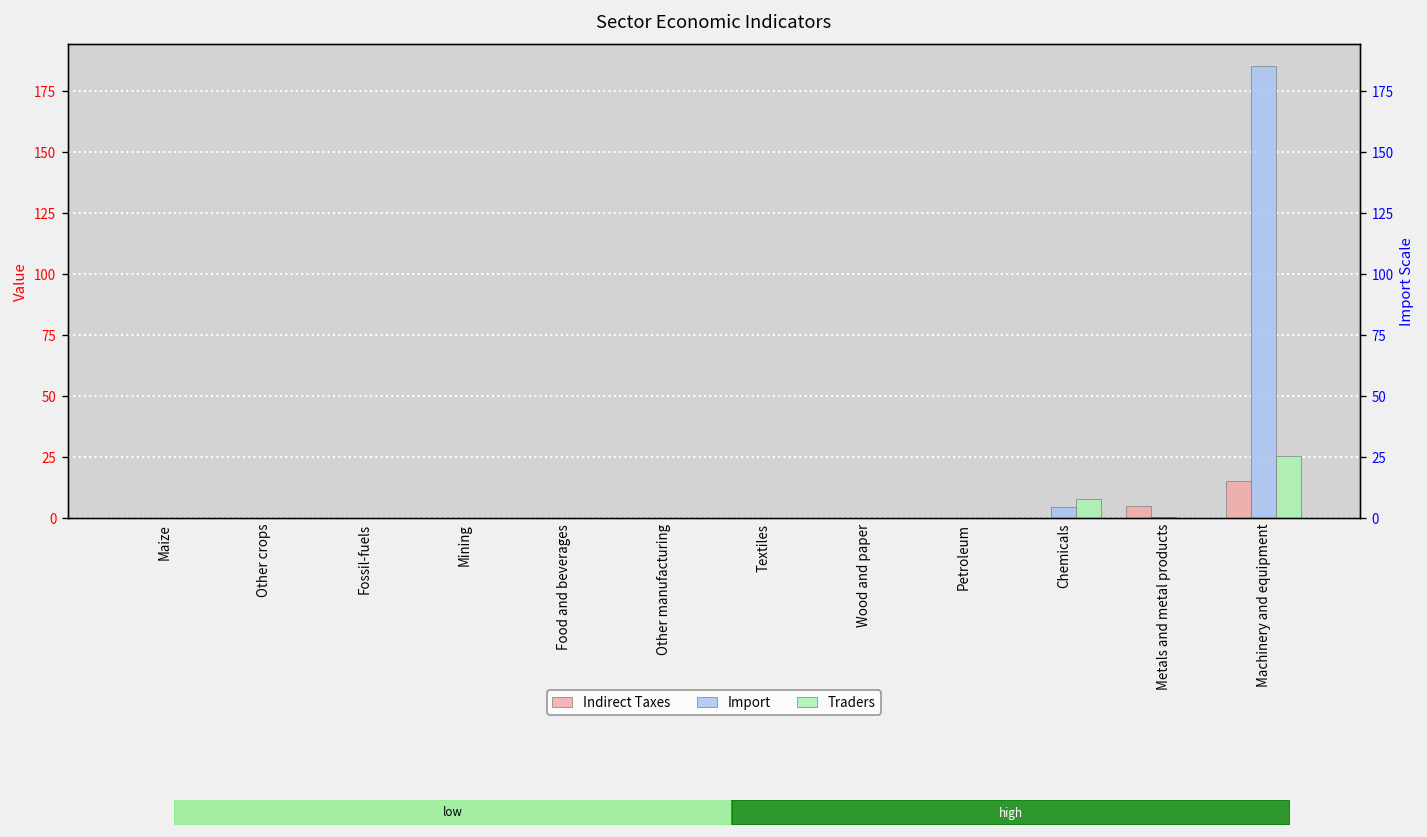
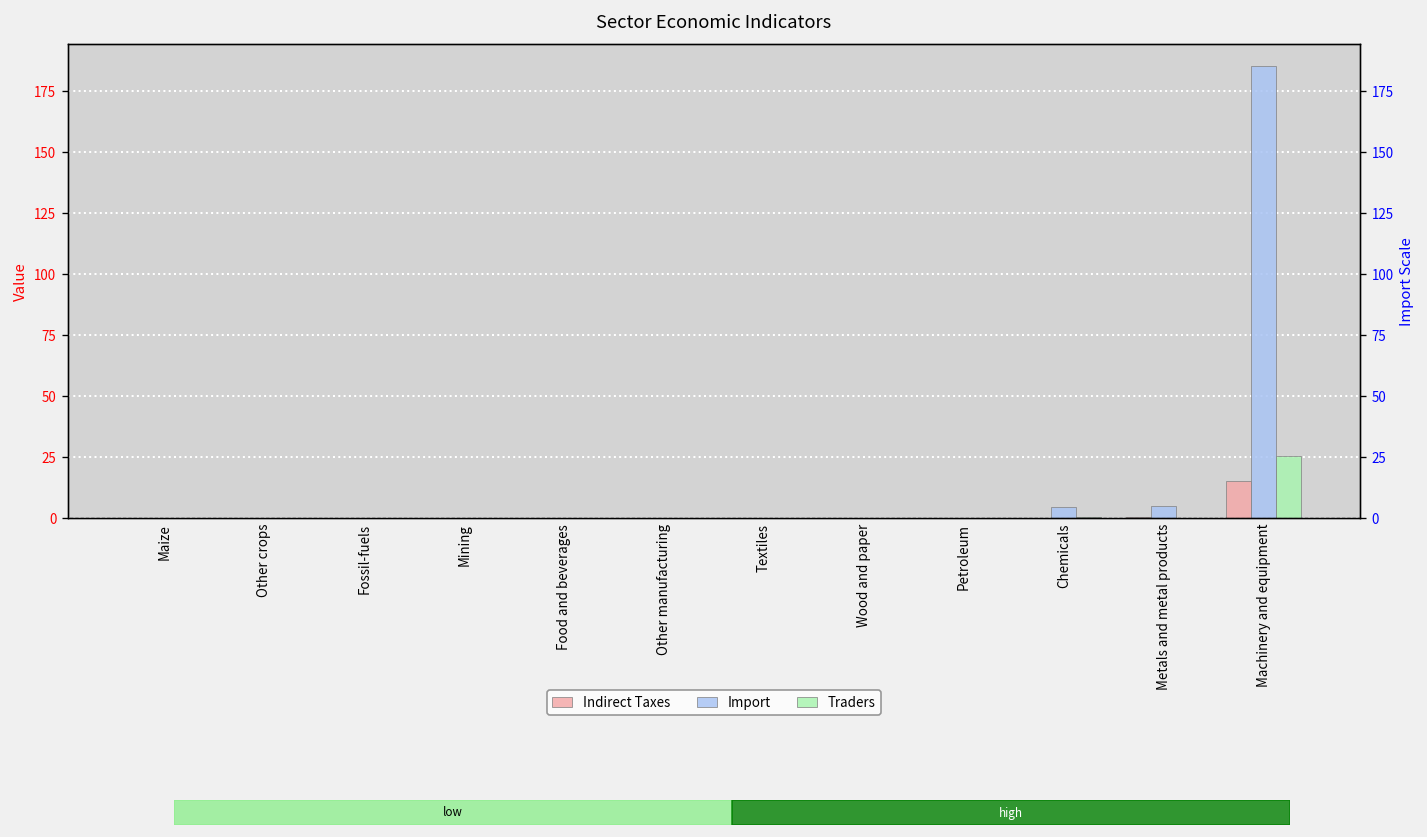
  {
    "Indirect Taxes": {
-     "Metals and metal products": 5,
+     "Metals and metal products": 0,
      "Machinery and equipment": 15
    },
    "Import": {
      "Chemicals": 4,
-     "Metals and metal products": 0,
+     "Metals and metal products": 5,
      "Machinery and equipment": 185
    },
    "Traders": {
-     "Chemicals": 8,
+     "Chemicals": 0,
      "Machinery and equipment": 25
    }
  }
